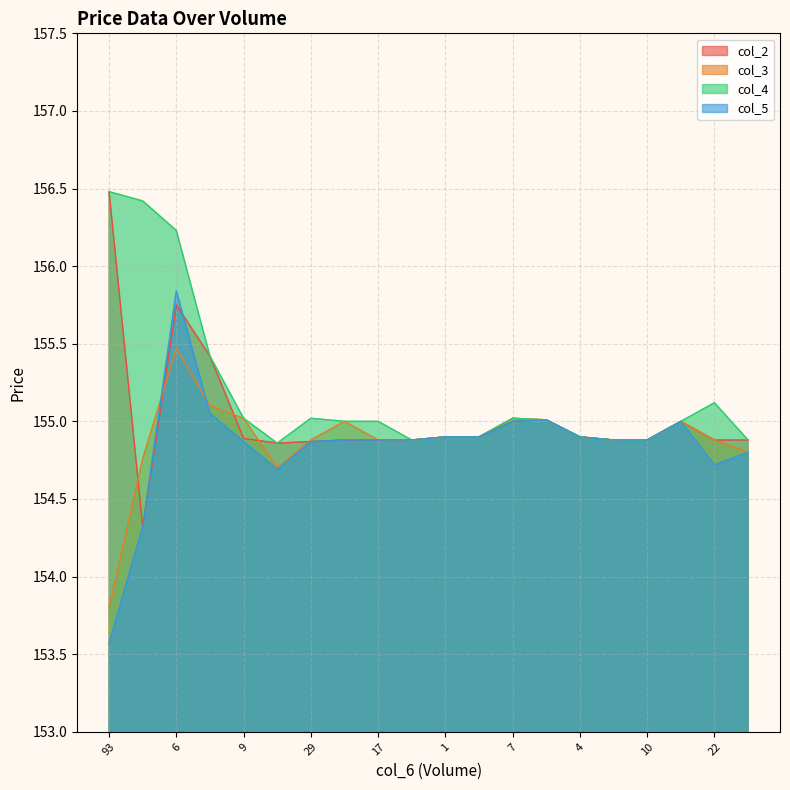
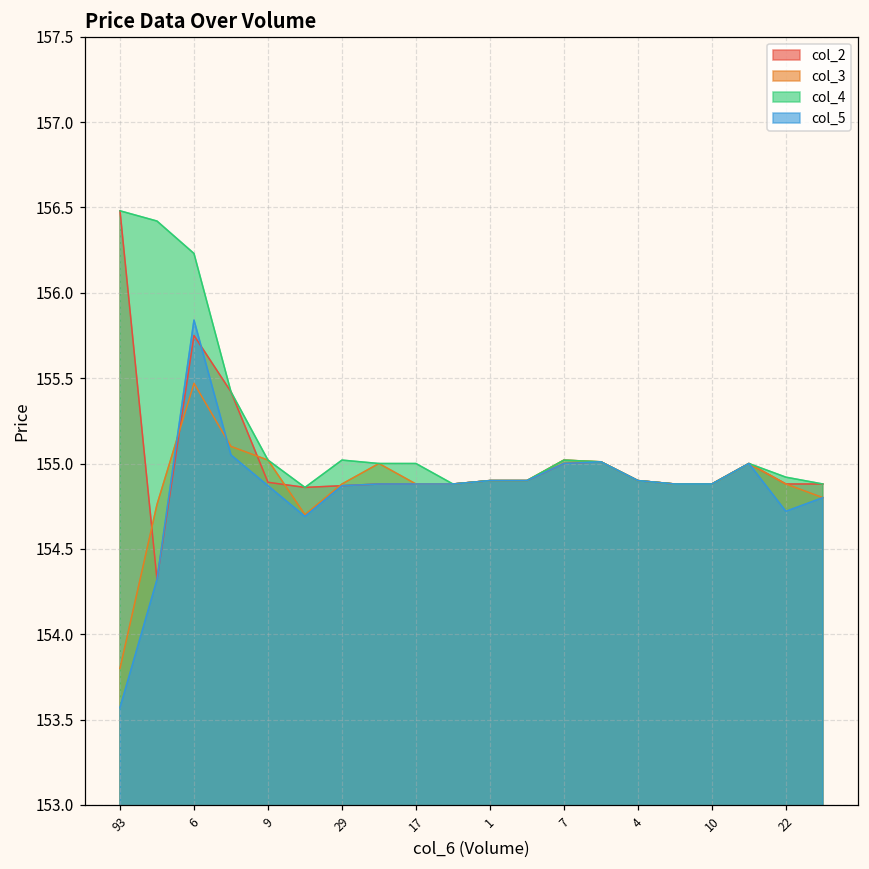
  {
    "col_4": {
      "6": 156.23,
      "29": 155.02,
-     "22": 155.12
+     "22": 154.92
    },
    "col_5": {
      "93": 153.57,
      "6": 155.84,
      "22": 154.72
    }
  }
